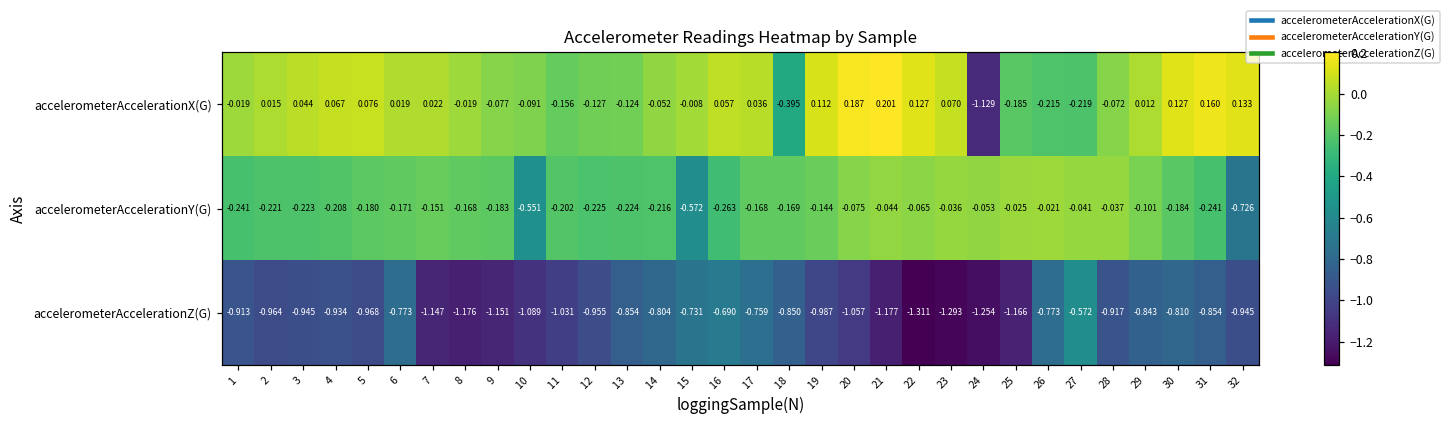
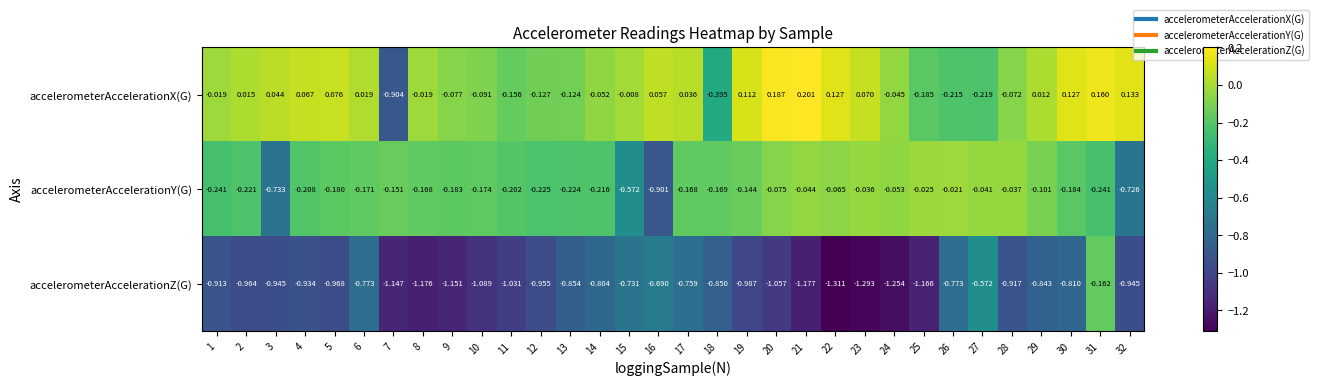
  {
    "accelerometerAccelerationX(G)": {
      "1": -0.019,
      "2": 0.015,
      "3": 0.044,
      "4": 0.067,
      "5": 0.076,
      "6": 0.019,
-     "7": 0.022,
+     "7": -0.904,
      "8": -0.019,
      "9": -0.077,
      "10": -0.091,
      "11": -0.156,
      "12": -0.127,
      "13": -0.124,
      "14": -0.052,
      "15": -0.008,
      "16": 0.057,
      "17": 0.036,
      "18": -0.395,
      "19": 0.112,
      "20": 0.187,
      "21": 0.201,
      "22": 0.127,
      "23": 0.070,
-     "24": -1.129,
+     "24": -0.045,
      "25": -0.185,
      "26": -0.215,
      "27": -0.219,
      "28": -0.072,
      "29": 0.012,
      "30": 0.127,
      "31": 0.160,
      "32": 0.133
    },
    "accelerometerAccelerationY(G)": {
      "1": -0.241,
      "2": -0.221,
-     "3": -0.223,
+     "3": -0.733,
      "4": -0.208,
      "5": -0.180,
      "6": -0.171,
      "7": -0.151,
      "8": -0.168,
      "9": -0.183,
-     "10": -0.551,
+     "10": -0.174,
      "11": -0.202,
      "12": -0.225,
      "13": -0.224,
      "14": -0.216,
      "15": -0.572,
-     "16": -0.263,
+     "16": -0.901,
      "17": -0.168,
      "18": -0.169,
      "19": -0.144,
      "20": -0.075,
      "21": -0.044,
      "22": -0.065,
      "23": -0.036,
      "24": -0.053,
      "25": -0.025,
      "26": -0.021,
      "27": -0.041,
      "28": -0.037,
      "29": -0.101,
      "30": -0.184,
      "31": -0.241,
      "32": -0.726
    },
    "accelerometerAccelerationZ(G)": {
      "1": -0.913,
      "2": -0.964,
      "3": -0.945,
      "4": -0.934,
      "5": -0.968,
      "6": -0.773,
      "7": -1.147,
      "8": -1.176,
      "9": -1.151,
      "10": -1.089,
      "11": -1.031,
      "12": -0.955,
      "13": -0.854,
      "14": -0.804,
      "15": -0.731,
      "16": -0.690,
      "17": -0.759,
      "18": -0.850,
      "19": -0.987,
      "20": -1.057,
      "21": -1.177,
      "22": -1.311,
      "23": -1.293,
      "24": -1.254,
      "25": -1.166,
      "26": -0.773,
      "27": -0.572,
      "28": -0.917,
      "29": -0.843,
      "30": -0.810,
-     "31": -0.854,
+     "31": -0.162,
      "32": -0.945
    }
  }
